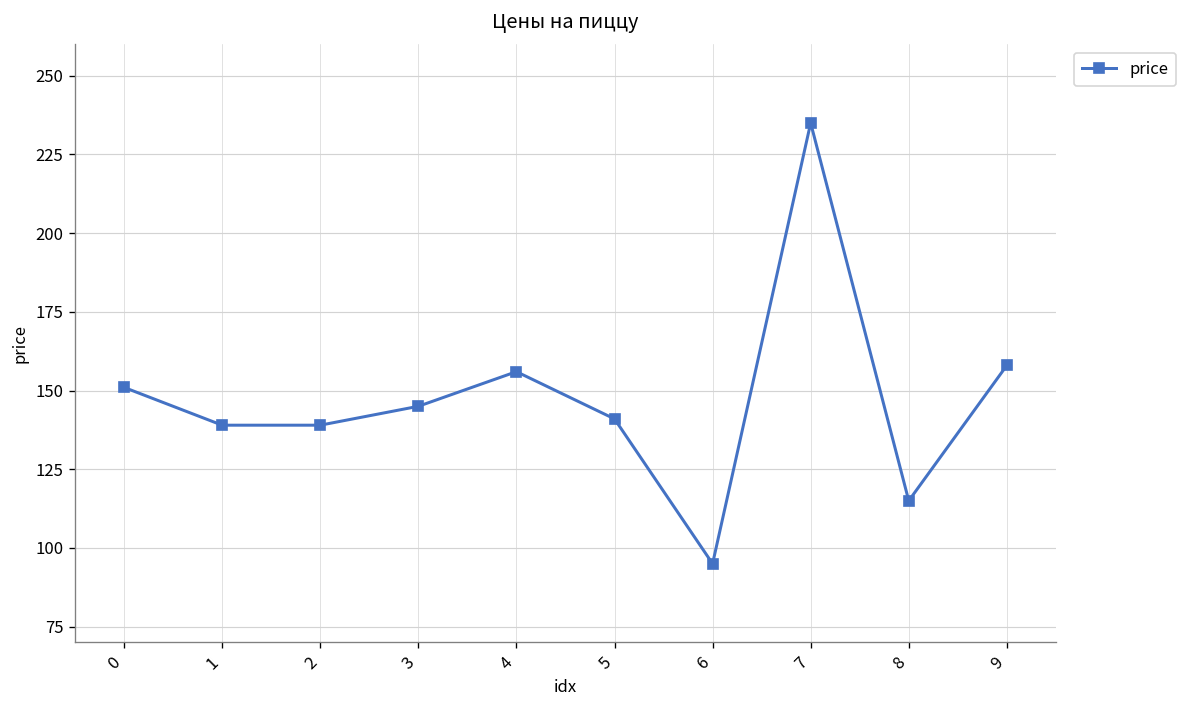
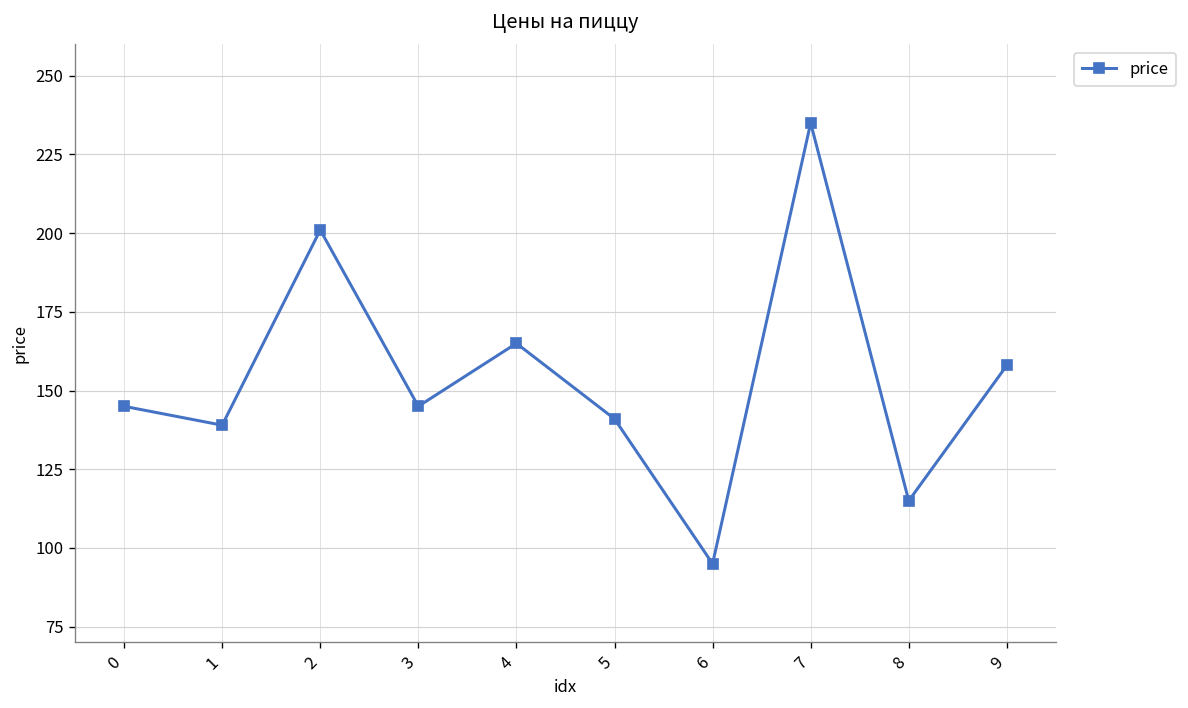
  {
-   "0": 151,
+   "0": 145,
    "1": 139,
-   "2": 139,
+   "2": 201,
    "3": 145,
-   "4": 156,
+   "4": 165,
    "5": 141,
    "6": 95,
    "7": 235,
    "8": 115,
    "9": 158
  }
